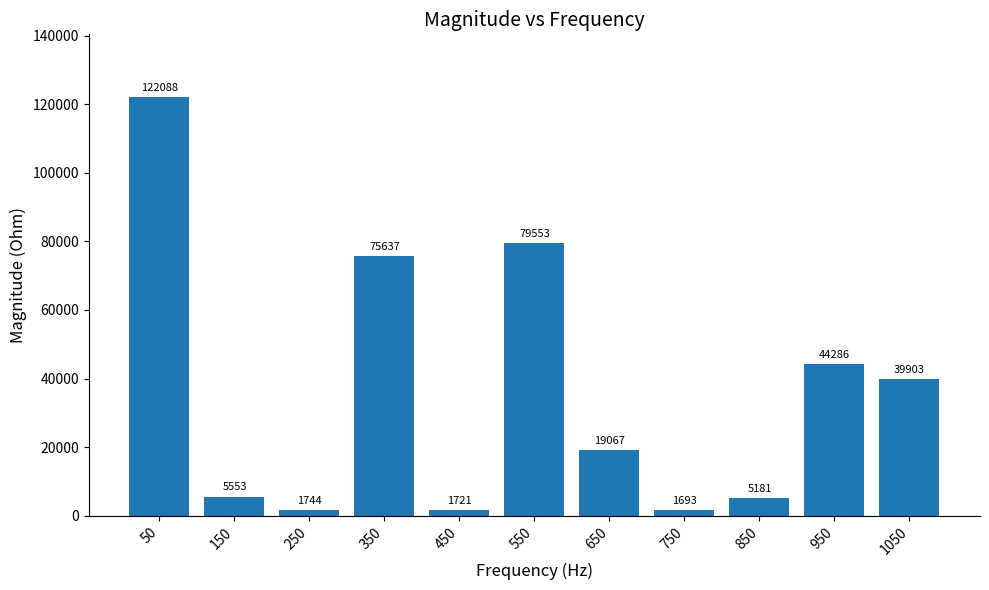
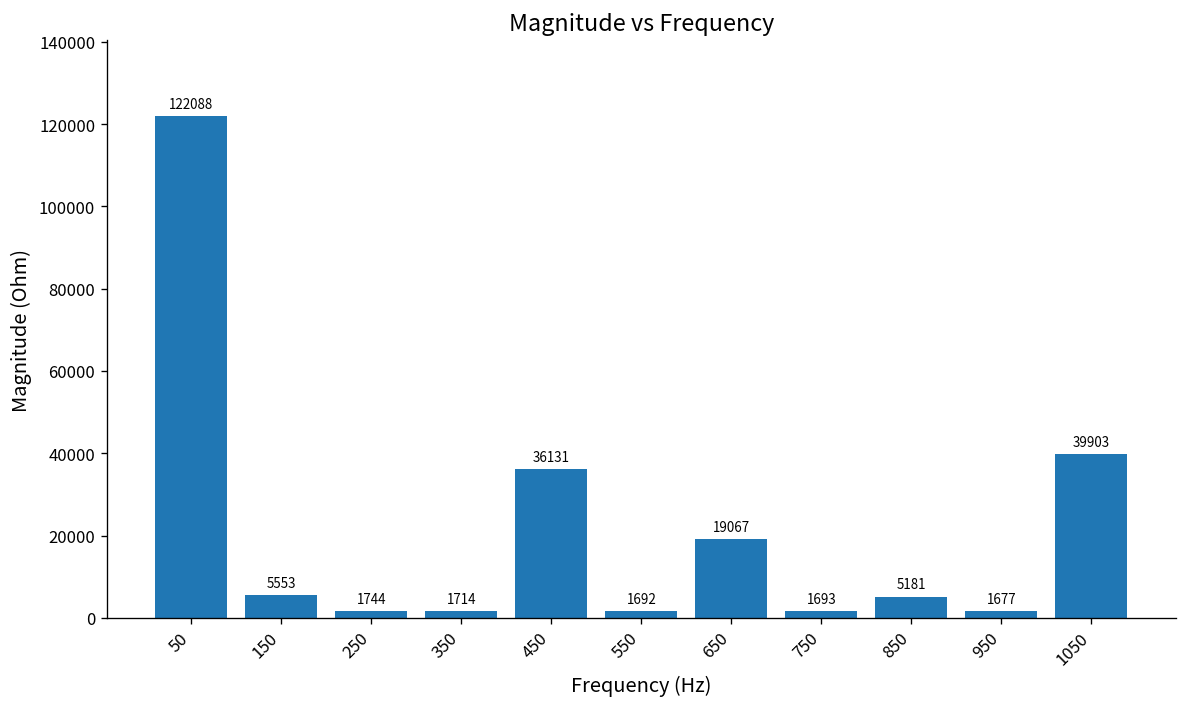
  {
    "50": 122088,
    "150": 5553,
    "250": 1744,
-   "350": 75637,
-   "450": 1721,
-   "550": 79553,
+   "350": 1714,
+   "450": 36131,
+   "550": 1692,
    "650": 19067,
    "750": 1693,
    "850": 5181,
-   "950": 44286,
+   "950": 1677,
    "1050": 39903
  }
